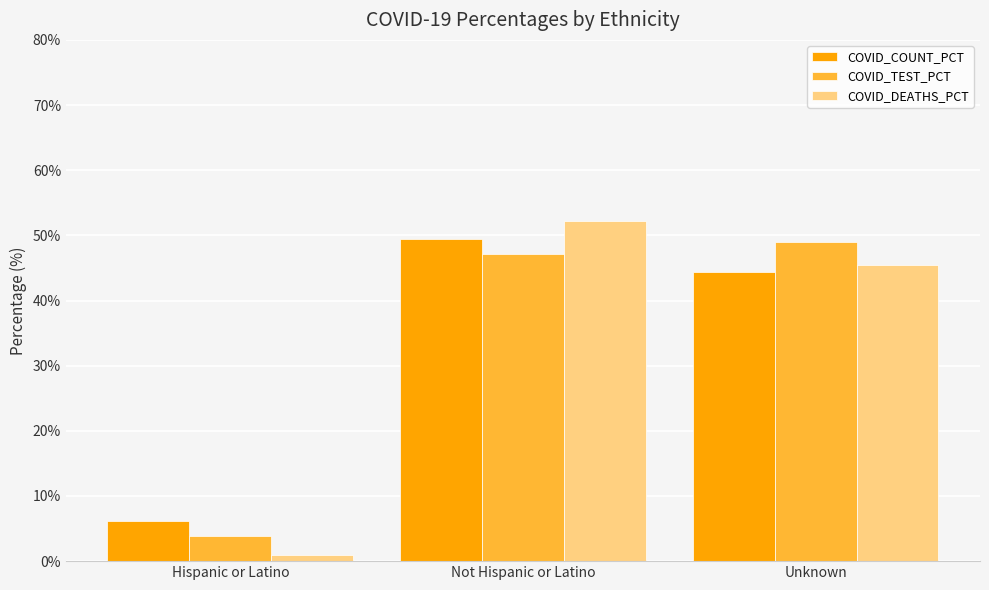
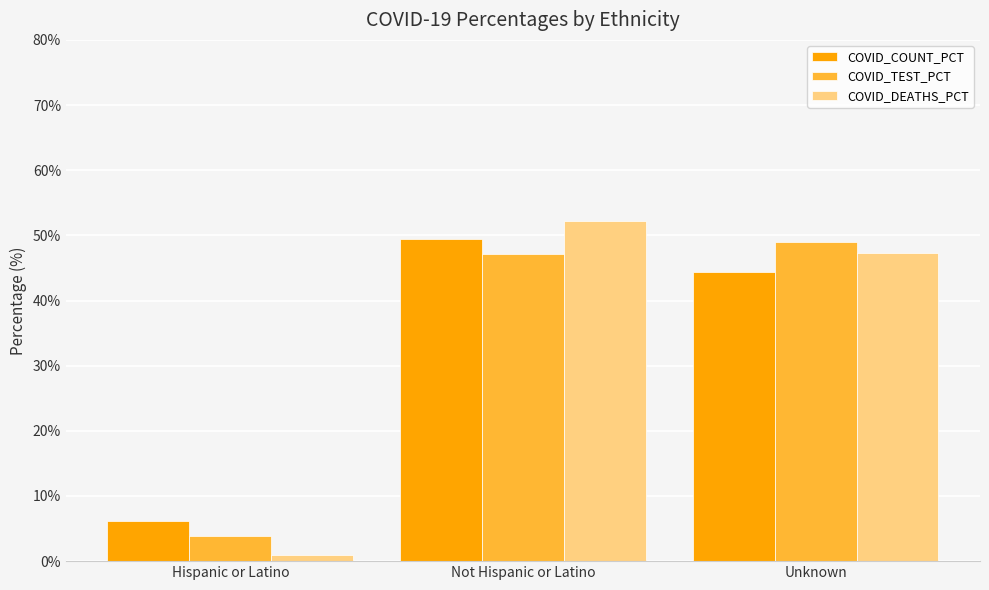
  {
    "COVID_DEATHS_PCT": {
      "Hispanic or Latino": "1%",
      "Not Hispanic or Latino": "52%",
-     "Unknown": "45%"
+     "Unknown": "47%"
    }
  }
